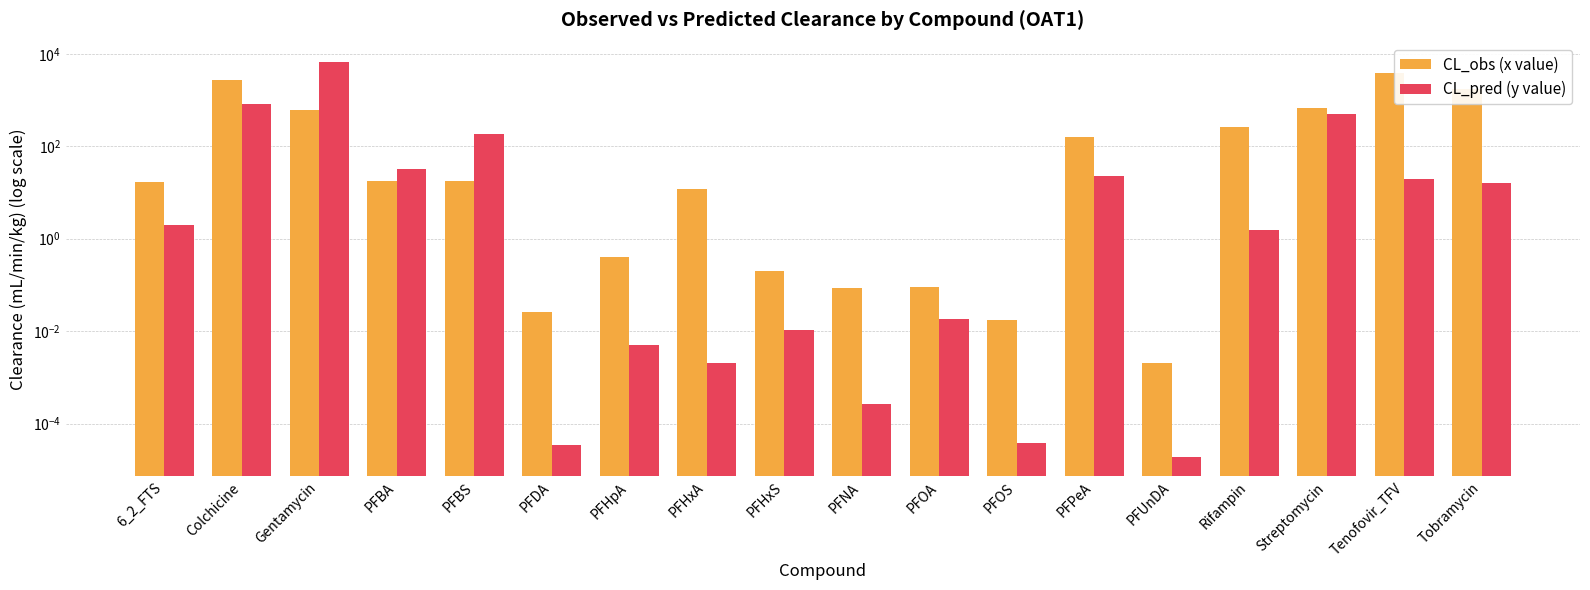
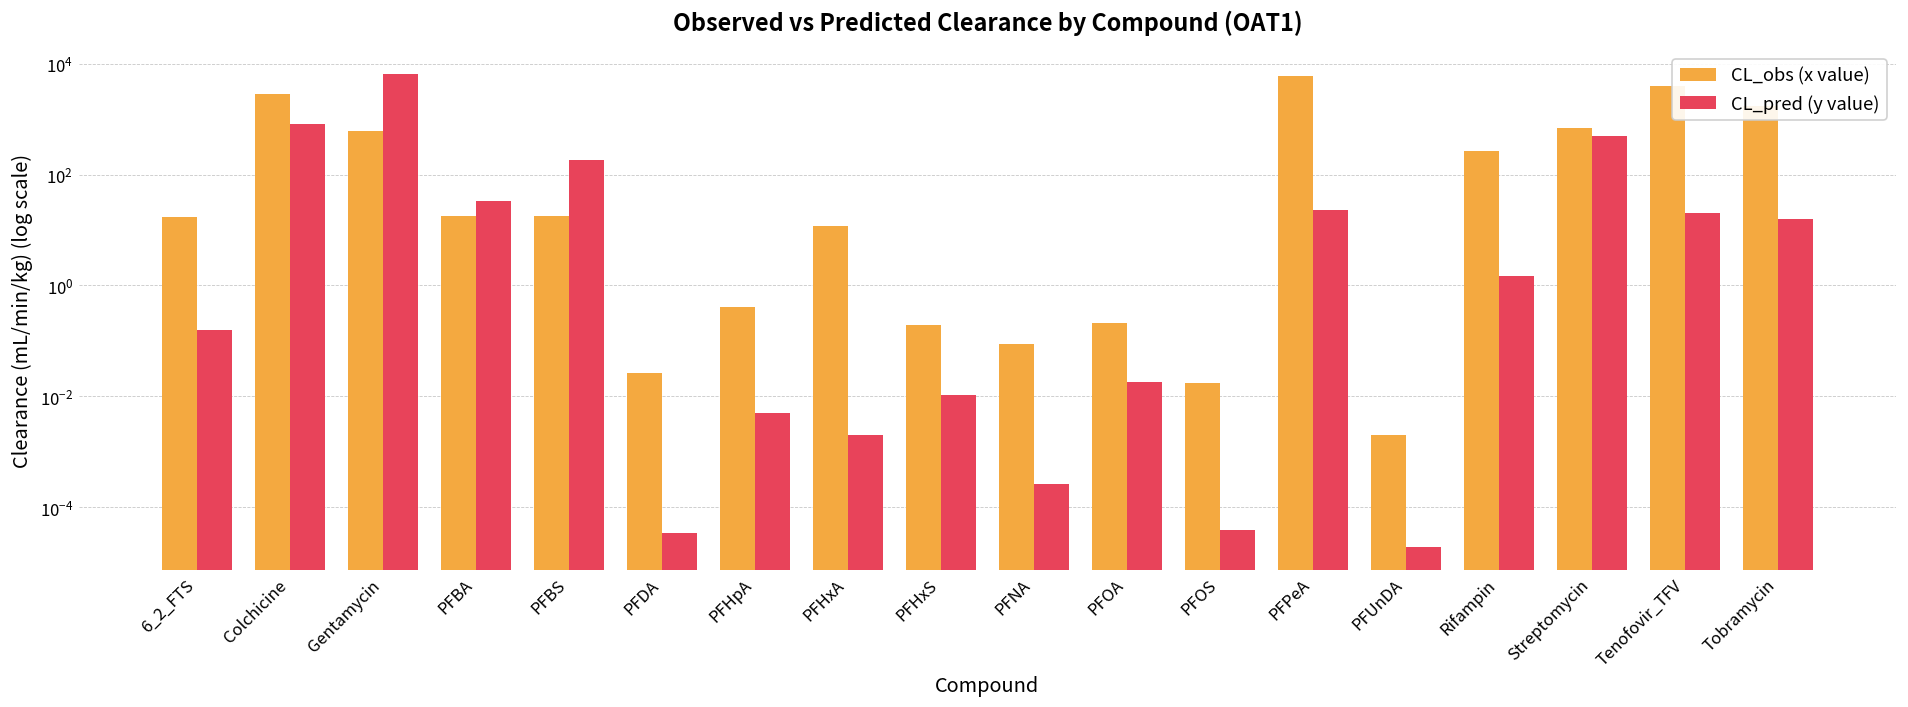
  {
    "CL_obs (x value)": {
      "6_2_FTS": 17,
      "Colchicine": 3000,
      "Gentamycin": 600,
      "PFBA": 18,
      "PFBS": 18,
      "PFDA": 0.03,
      "PFHpA": 0.4,
      "PFHxA": 12,
      "PFHxS": 0.20,
      "PFNA": 0.09,
-     "PFOA": 0.09,
+     "PFOA": 0.2,
      "PFOS": 0.017,
-     "PFPeA": 160,
+     "PFPeA": 6000,
      "PFUnDA": 0.0020,
      "Rifampin": 300,
      "Streptomycin": 700,
      "Tenofovir_TFV": 4000
    },
    "CL_pred (y value)": {
-     "6_2_FTS": 1.9,
+     "6_2_FTS": 0.16,
      "Colchicine": 800,
      "Gentamycin": 7000,
      "PFBA": 30,
      "PFBS": 180,
      "PFDA": 0.00004,
      "PFHpA": 0.005,
      "PFHxA": 0.002,
      "PFHxS": 0.01,
      "PFNA": 0.0003,
      "PFOA": 0.02,
      "PFOS": 0.00004,
      "PFPeA": 20,
      "PFUnDA": 0.000019,
      "Rifampin": 1.5,
      "Streptomycin": 500,
      "Tenofovir_TFV": 20,
      "Tobramycin": 16
    }
  }
